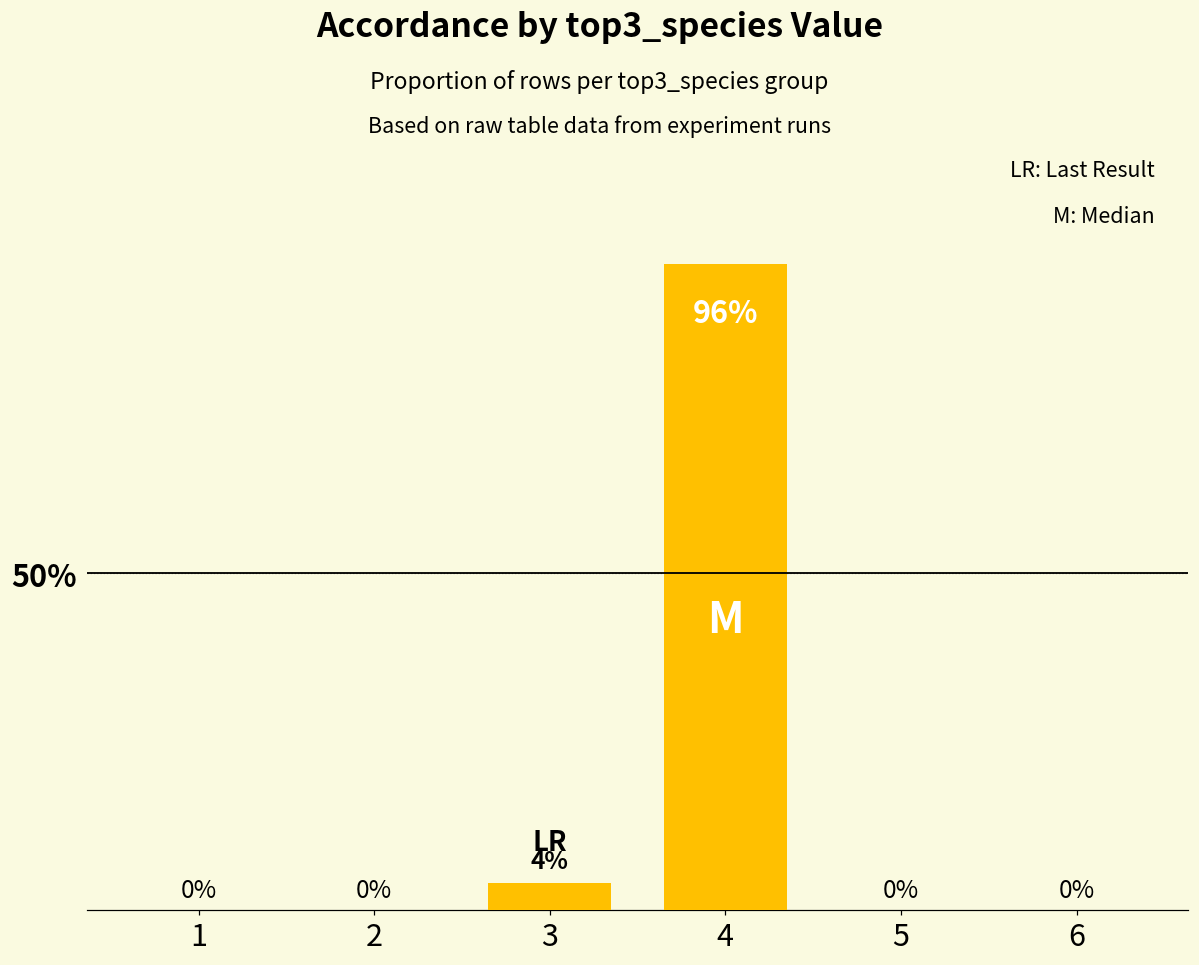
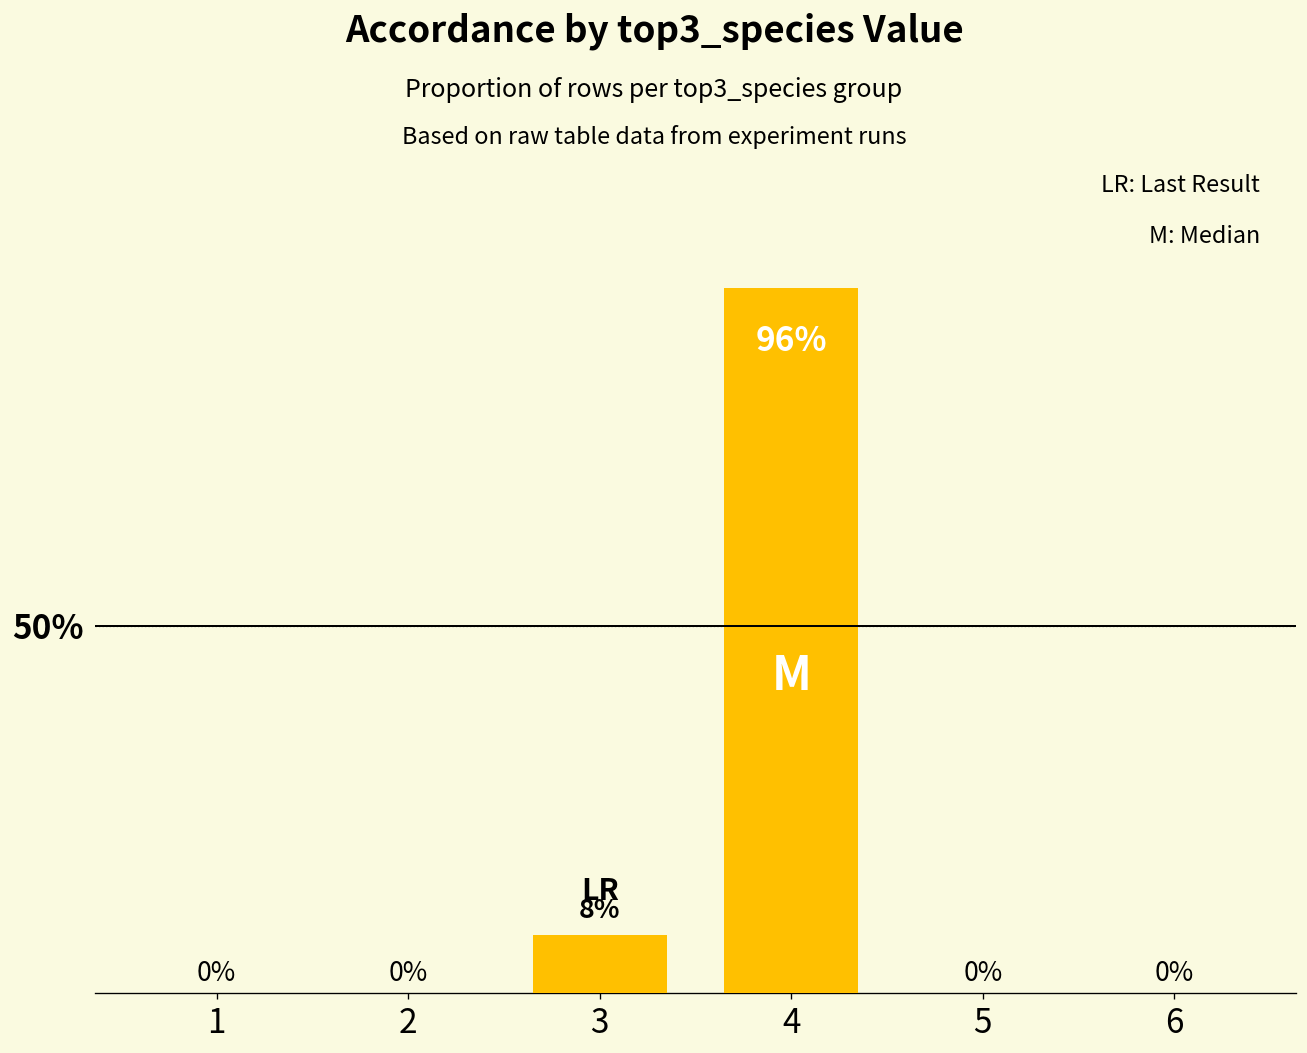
  {
    "1": "0%",
    "2": "0%",
-   "3": "4%",
+   "3": "8%",
    "4": "96%",
    "5": "0%",
    "6": "0%"
  }
